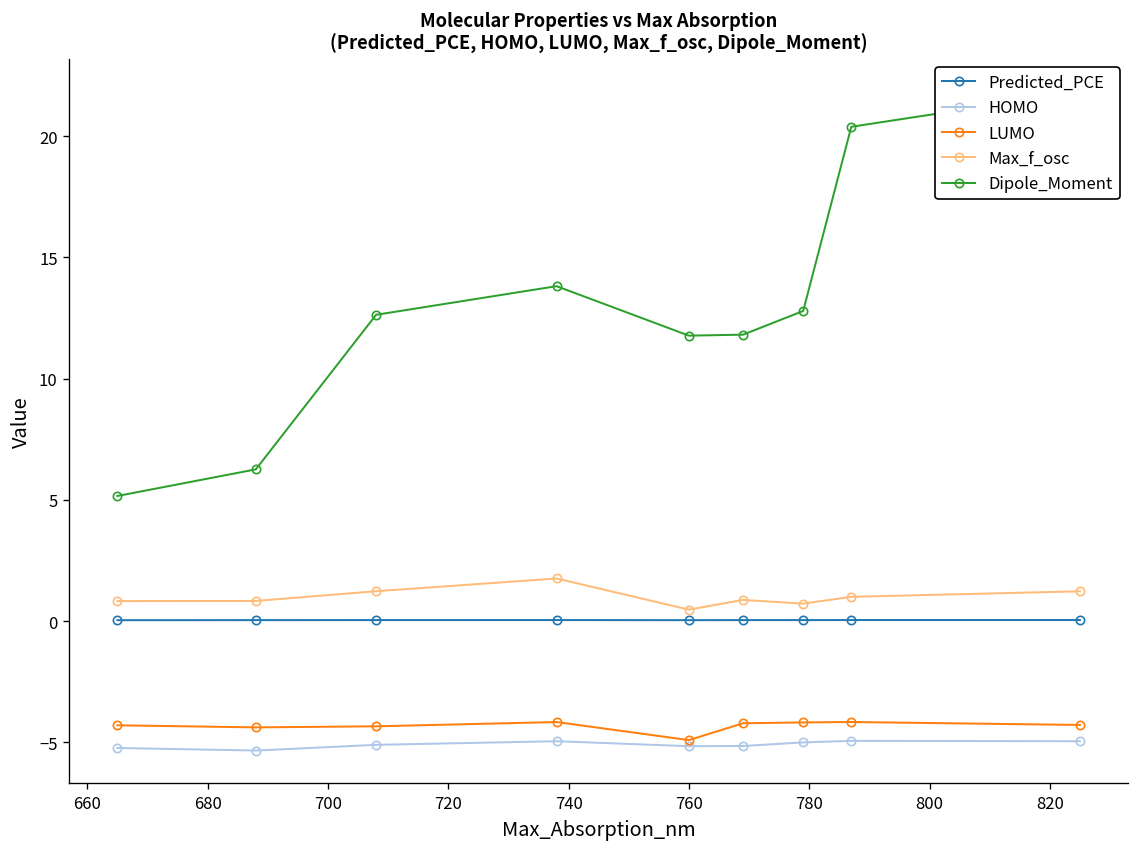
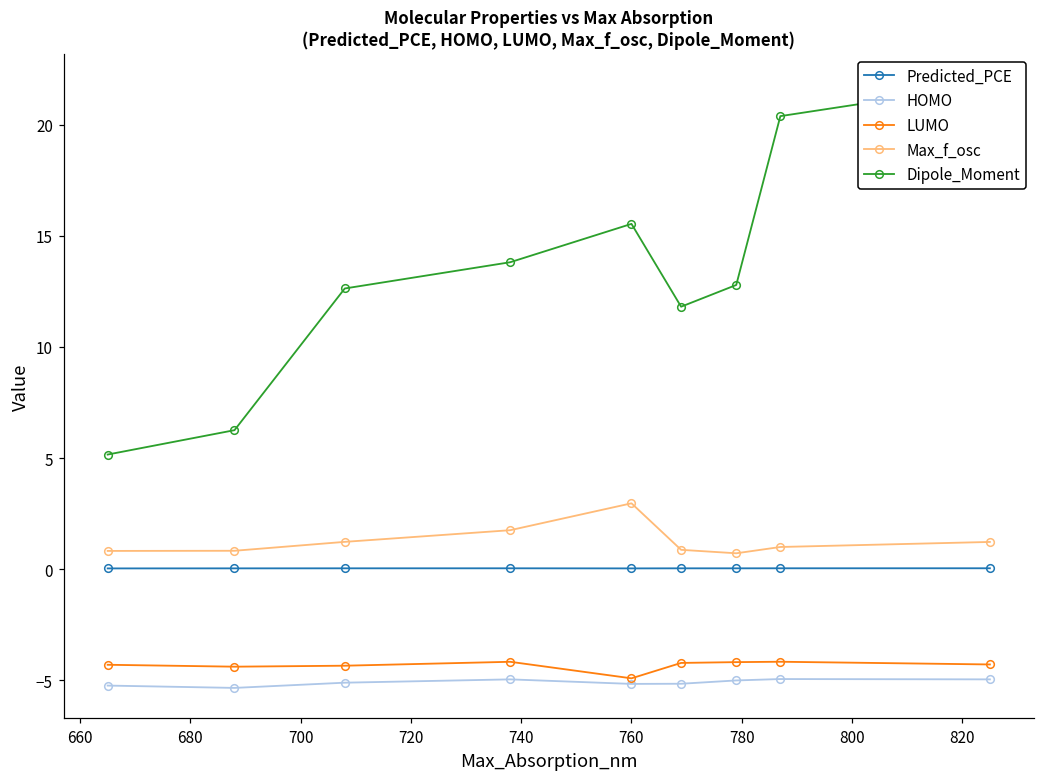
  {
    "Predicted_PCE": {
      "760": 0.0
    },
    "HOMO": {
      "760": -5.2
    },
    "LUMO": {
      "760": -4.9
    },
    "Max_f_osc": {
-     "760": 0.5
+     "760": 3.0
    },
    "Dipole_Moment": {
-     "760": 11.8
+     "760": 15.5
    }
  }
